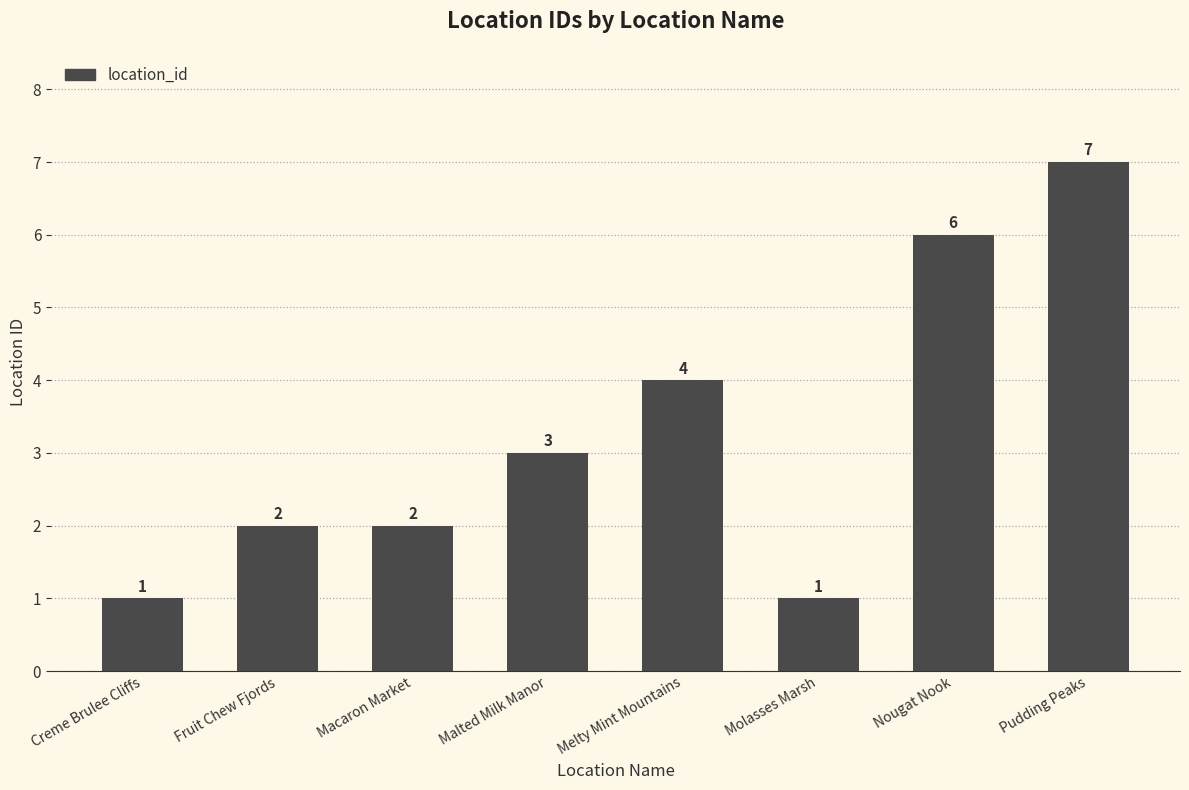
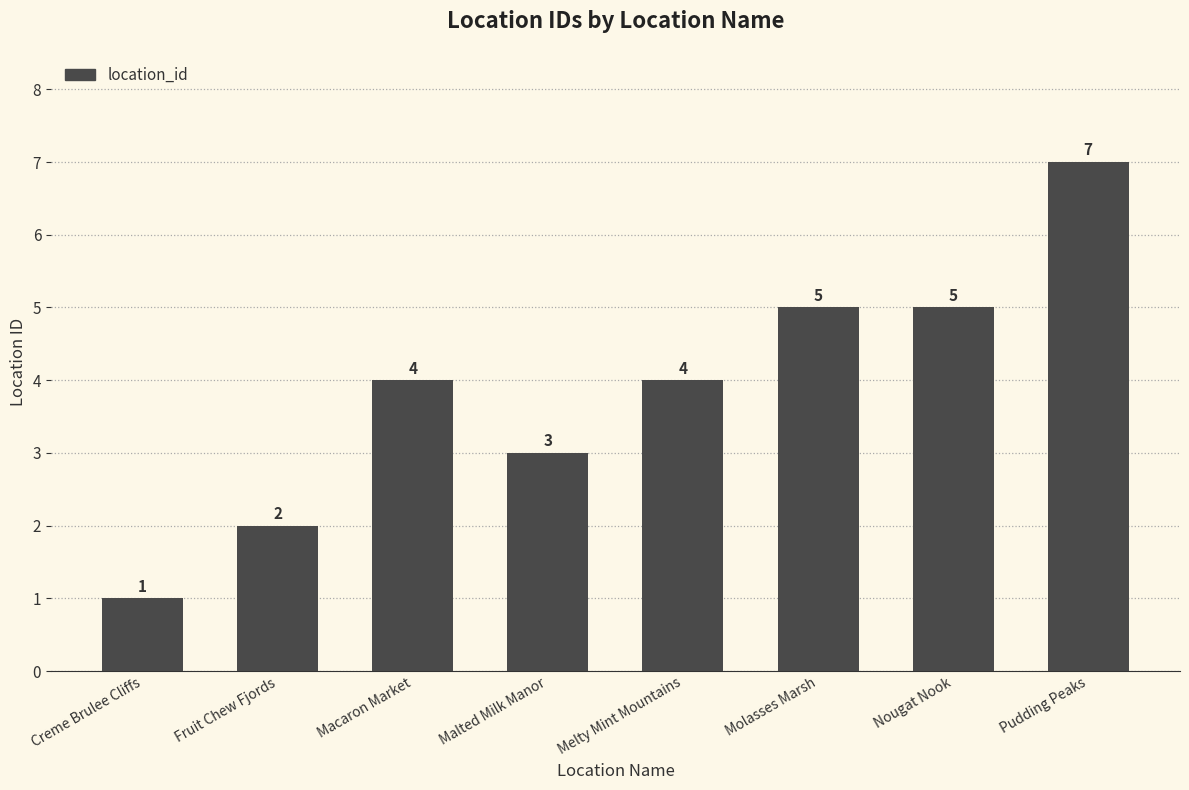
  {
    "Creme Brulee Cliffs": 1,
    "Fruit Chew Fjords": 2,
-   "Macaron Market": 2,
+   "Macaron Market": 4,
    "Malted Milk Manor": 3,
    "Melty Mint Mountains": 4,
-   "Molasses Marsh": 1,
-   "Nougat Nook": 6,
+   "Molasses Marsh": 5,
+   "Nougat Nook": 5,
    "Pudding Peaks": 7
  }
